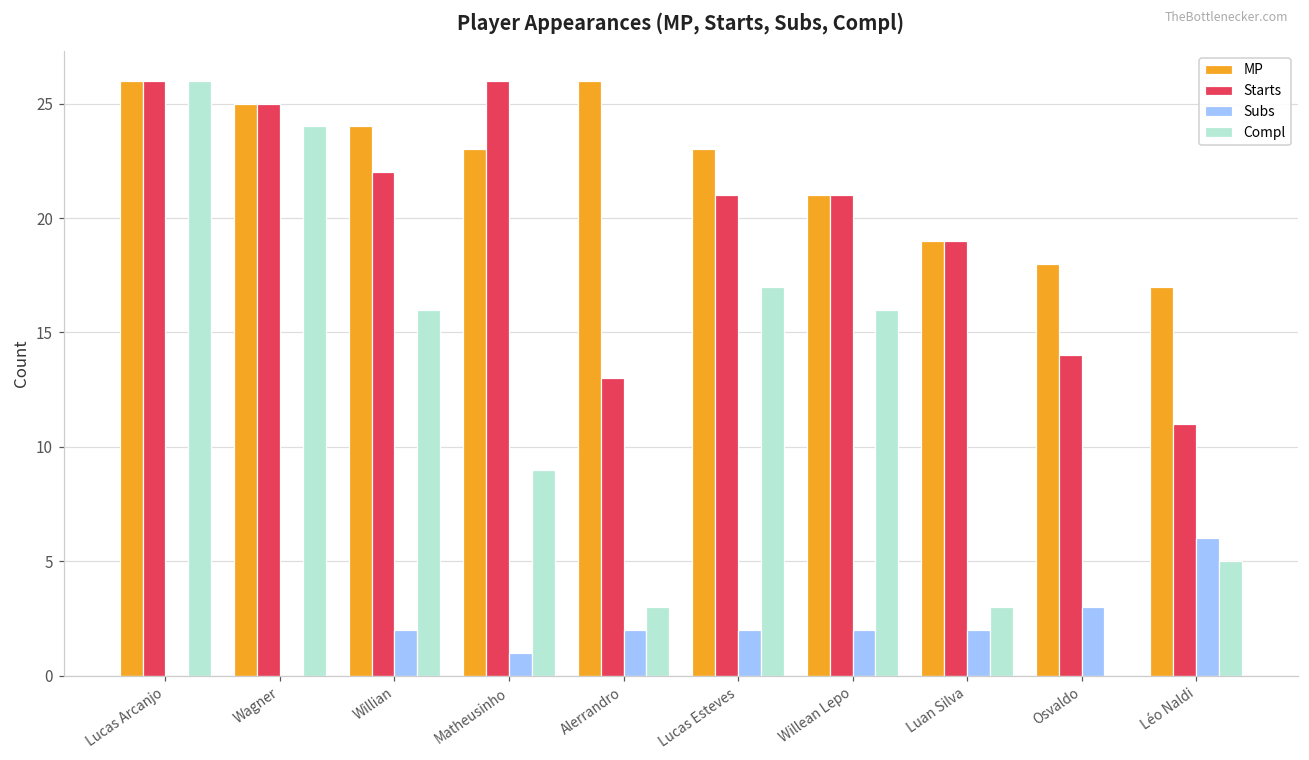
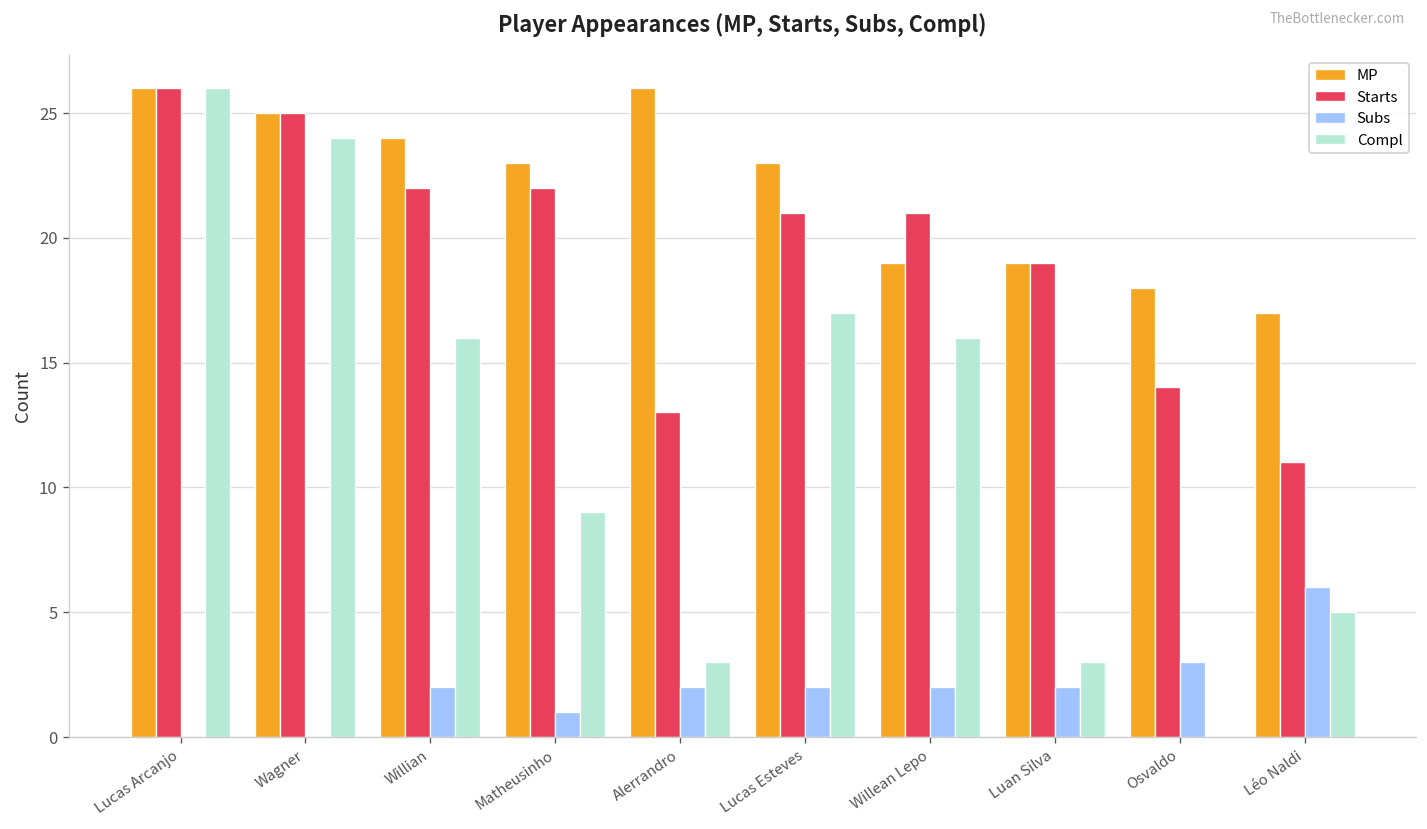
  {
    "MP": {
      "Lucas Arcanjo": 26,
      "Wagner": 25,
      "Willian": 24,
      "Matheusinho": 23,
      "Alerrandro": 26,
      "Lucas Esteves": 23,
-     "Willean Lepo": 21,
+     "Willean Lepo": 19,
      "Luan Silva": 19,
      "Osvaldo": 18,
      "Léo Naldi": 17
    },
    "Starts": {
      "Lucas Arcanjo": 26,
      "Wagner": 25,
      "Willian": 22,
-     "Matheusinho": 26,
+     "Matheusinho": 22,
      "Alerrandro": 13,
      "Lucas Esteves": 21,
      "Willean Lepo": 21,
      "Luan Silva": 19,
      "Osvaldo": 14,
      "Léo Naldi": 11
    }
  }
